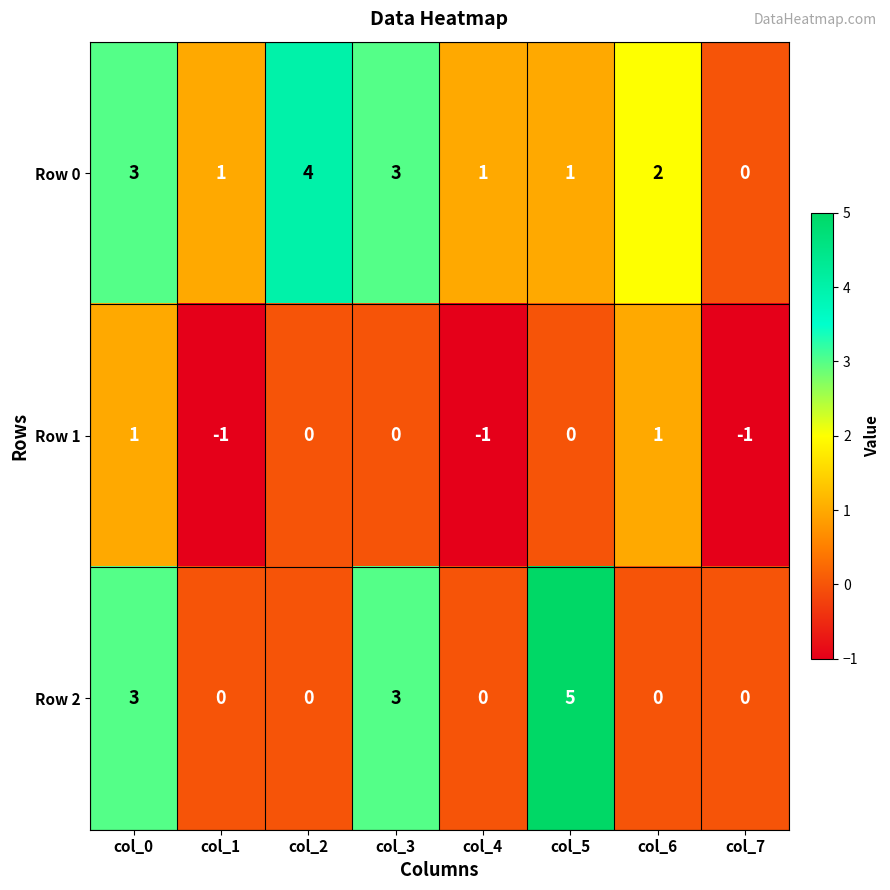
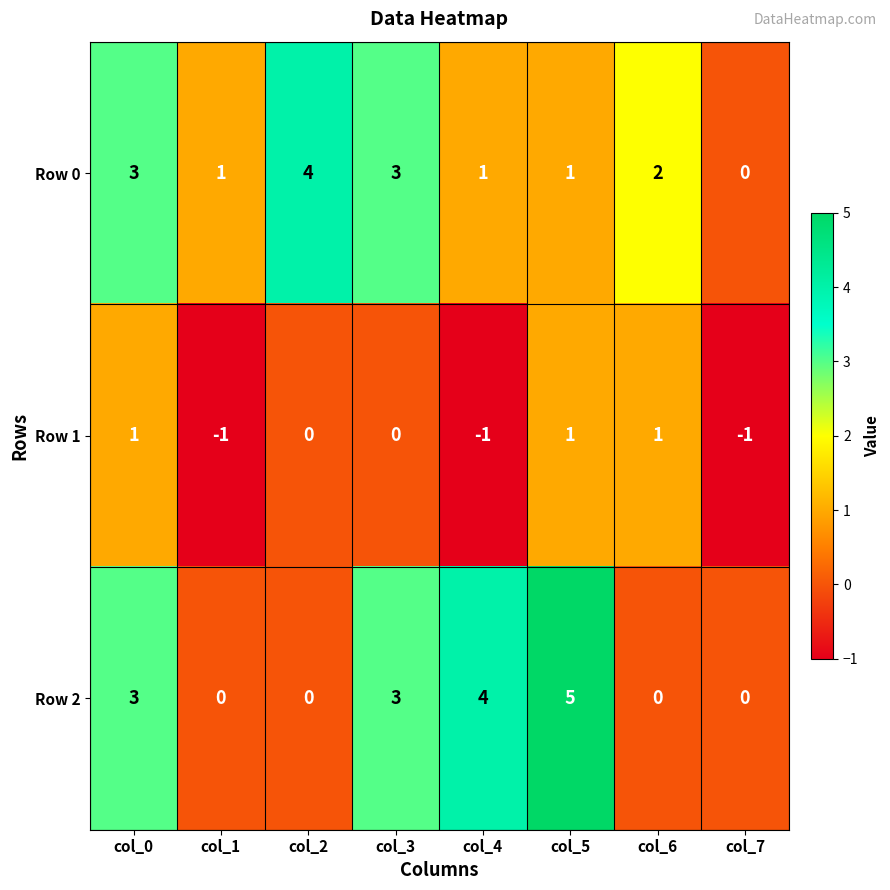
  {
    "Row 0": {
      "col_0": 3,
      "col_1": 1,
      "col_2": 4,
      "col_3": 3,
      "col_4": 1,
      "col_5": 1,
      "col_6": 2,
      "col_7": 0
    },
    "Row 1": {
      "col_0": 1,
      "col_1": -1,
      "col_2": 0,
      "col_3": 0,
      "col_4": -1,
-     "col_5": 0,
+     "col_5": 1,
      "col_6": 1,
      "col_7": -1
    },
    "Row 2": {
      "col_0": 3,
      "col_1": 0,
      "col_2": 0,
      "col_3": 3,
-     "col_4": 0,
+     "col_4": 4,
      "col_5": 5,
      "col_6": 0,
      "col_7": 0
    }
  }
